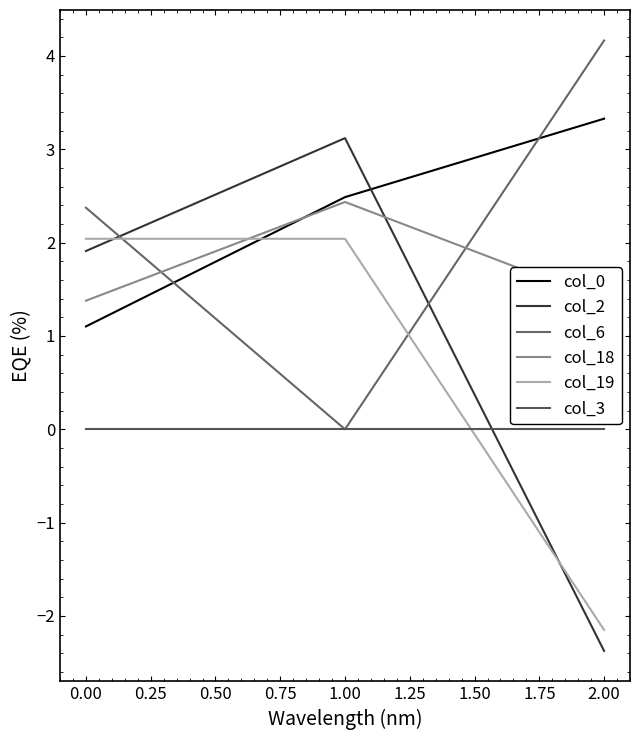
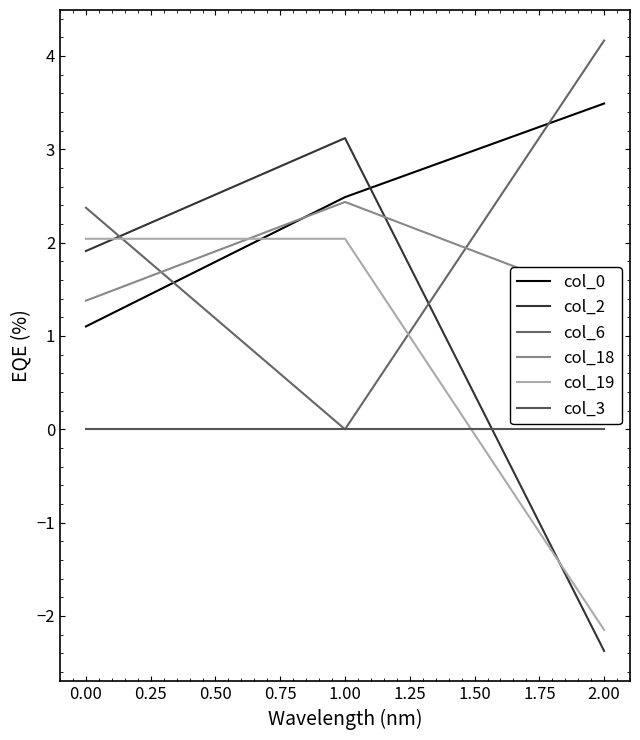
  {
    "col_0": {
      "0.00": 1.1,
      "1.00": 2.5,
-     "2.00": 3.3
+     "2.00": 3.5
    }
  }
